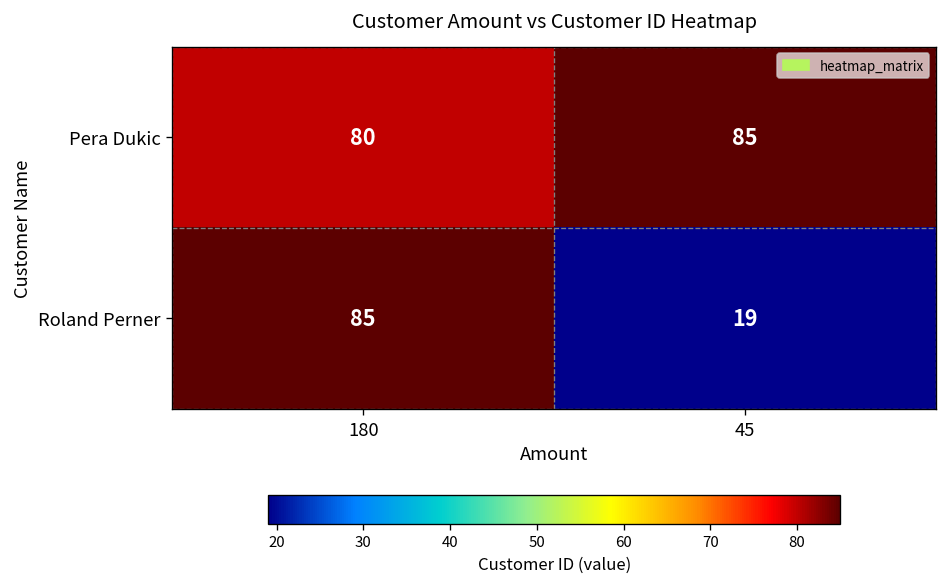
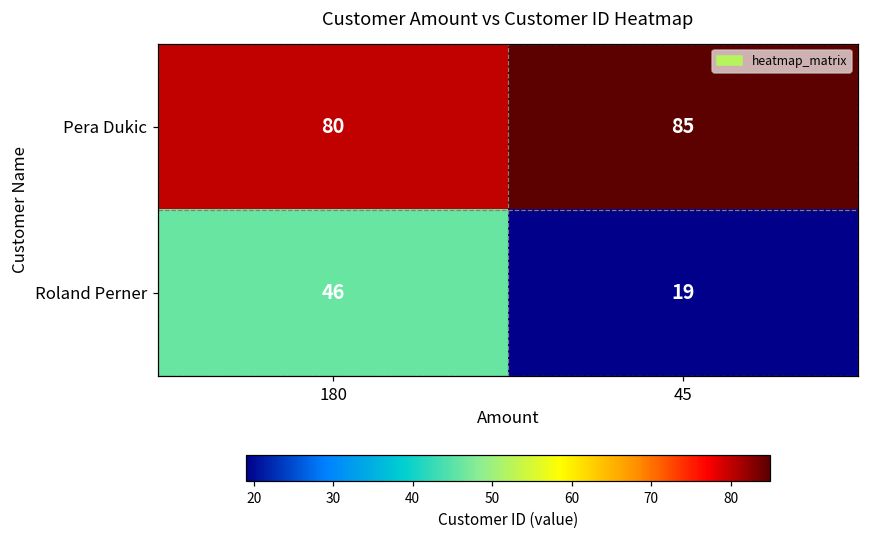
  {
    "Pera Dukic": {
      "180": 80,
      "45": 85
    },
    "Roland Perner": {
-     "180": 85,
+     "180": 46,
      "45": 19
    }
  }
